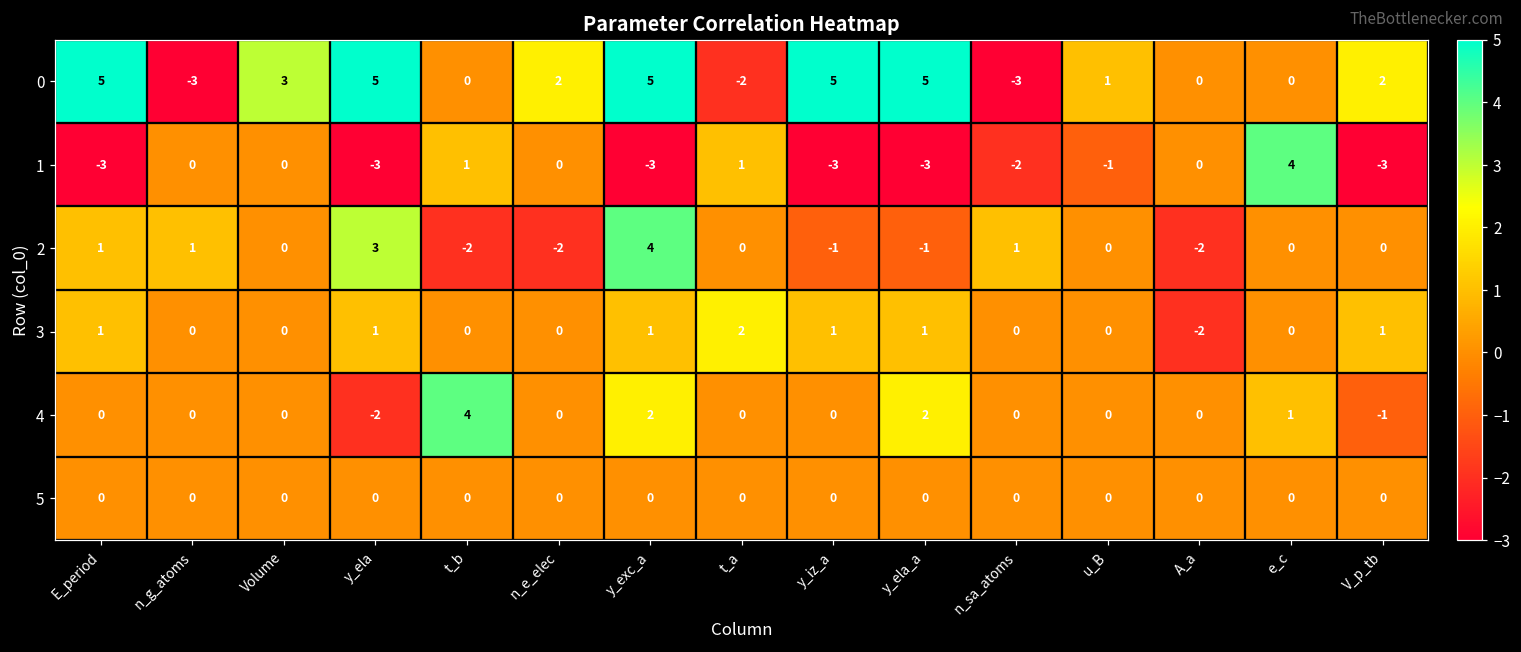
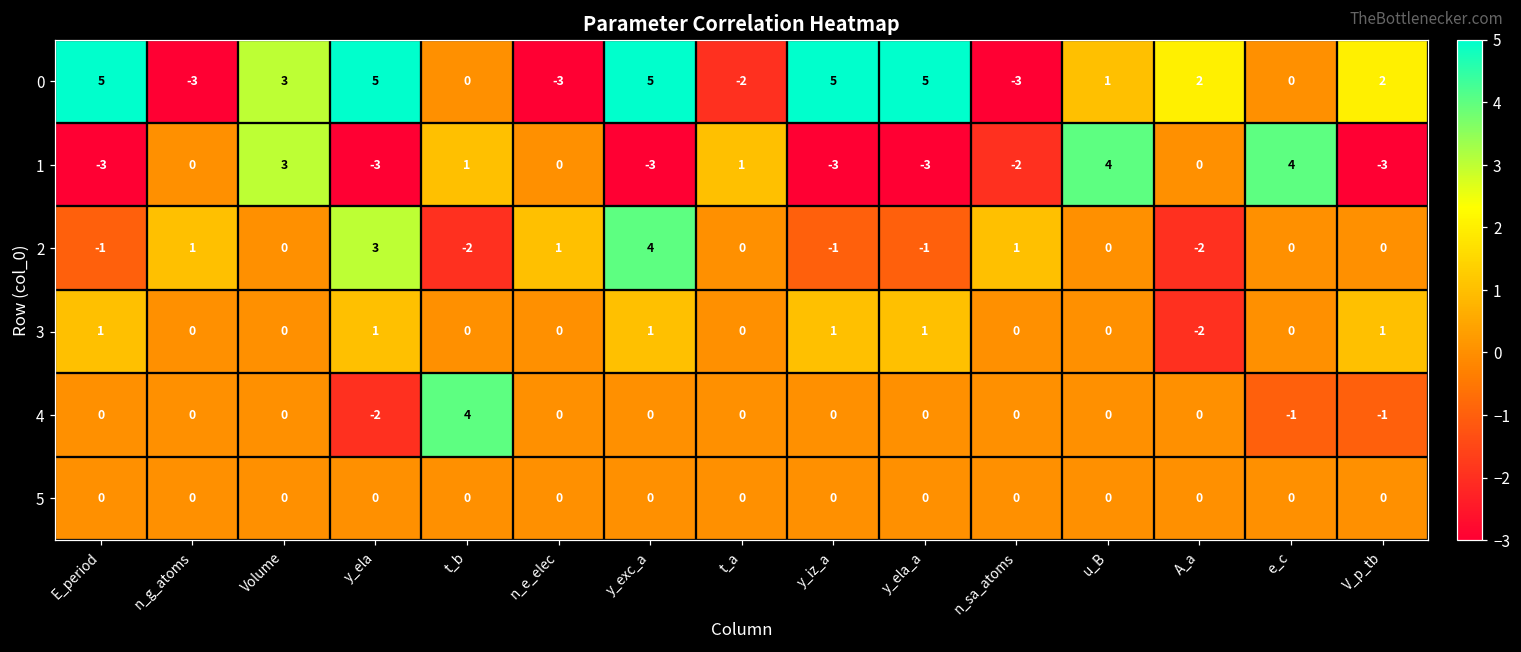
  {
    "0": {
      "E_period": 5,
      "n_g_atoms": -3,
      "Volume": 3,
      "y_ela": 5,
      "t_b": 0,
-     "n_e_elec": 2,
+     "n_e_elec": -3,
      "y_exc_a": 5,
      "t_a": -2,
      "y_iz_a": 5,
      "y_ela_a": 5,
      "n_sa_atoms": -3,
      "u_B": 1,
-     "A_a": 0,
+     "A_a": 2,
      "e_c": 0,
      "V_p_tb": 2
    },
    "1": {
      "E_period": -3,
      "n_g_atoms": 0,
-     "Volume": 0,
+     "Volume": 3,
      "y_ela": -3,
      "t_b": 1,
      "n_e_elec": 0,
      "y_exc_a": -3,
      "t_a": 1,
      "y_iz_a": -3,
      "y_ela_a": -3,
      "n_sa_atoms": -2,
-     "u_B": -1,
+     "u_B": 4,
      "A_a": 0,
      "e_c": 4,
      "V_p_tb": -3
    },
    "2": {
-     "E_period": 1,
+     "E_period": -1,
      "n_g_atoms": 1,
      "Volume": 0,
      "y_ela": 3,
      "t_b": -2,
-     "n_e_elec": -2,
+     "n_e_elec": 1,
      "y_exc_a": 4,
      "t_a": 0,
      "y_iz_a": -1,
      "y_ela_a": -1,
      "n_sa_atoms": 1,
      "u_B": 0,
      "A_a": -2,
      "e_c": 0,
      "V_p_tb": 0
    },
    "3": {
      "E_period": 1,
      "n_g_atoms": 0,
      "Volume": 0,
      "y_ela": 1,
      "t_b": 0,
      "n_e_elec": 0,
      "y_exc_a": 1,
-     "t_a": 2,
+     "t_a": 0,
      "y_iz_a": 1,
      "y_ela_a": 1,
      "n_sa_atoms": 0,
      "u_B": 0,
      "A_a": -2,
      "e_c": 0,
      "V_p_tb": 1
    },
    "4": {
      "E_period": 0,
      "n_g_atoms": 0,
      "Volume": 0,
      "y_ela": -2,
      "t_b": 4,
      "n_e_elec": 0,
-     "y_exc_a": 2,
+     "y_exc_a": 0,
      "t_a": 0,
      "y_iz_a": 0,
-     "y_ela_a": 2,
+     "y_ela_a": 0,
      "n_sa_atoms": 0,
      "u_B": 0,
      "A_a": 0,
-     "e_c": 1,
+     "e_c": -1,
      "V_p_tb": -1
    },
    "5": {
      "E_period": 0,
      "n_g_atoms": 0,
      "Volume": 0,
      "y_ela": 0,
      "t_b": 0,
      "n_e_elec": 0,
      "y_exc_a": 0,
      "t_a": 0,
      "y_iz_a": 0,
      "y_ela_a": 0,
      "n_sa_atoms": 0,
      "u_B": 0,
      "A_a": 0,
      "e_c": 0,
      "V_p_tb": 0
    }
  }
